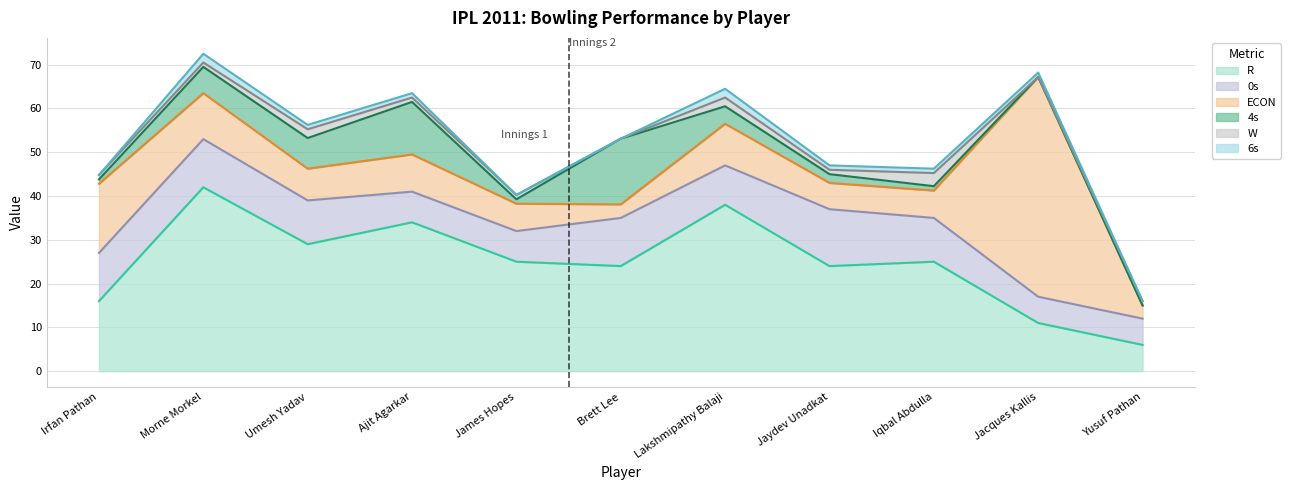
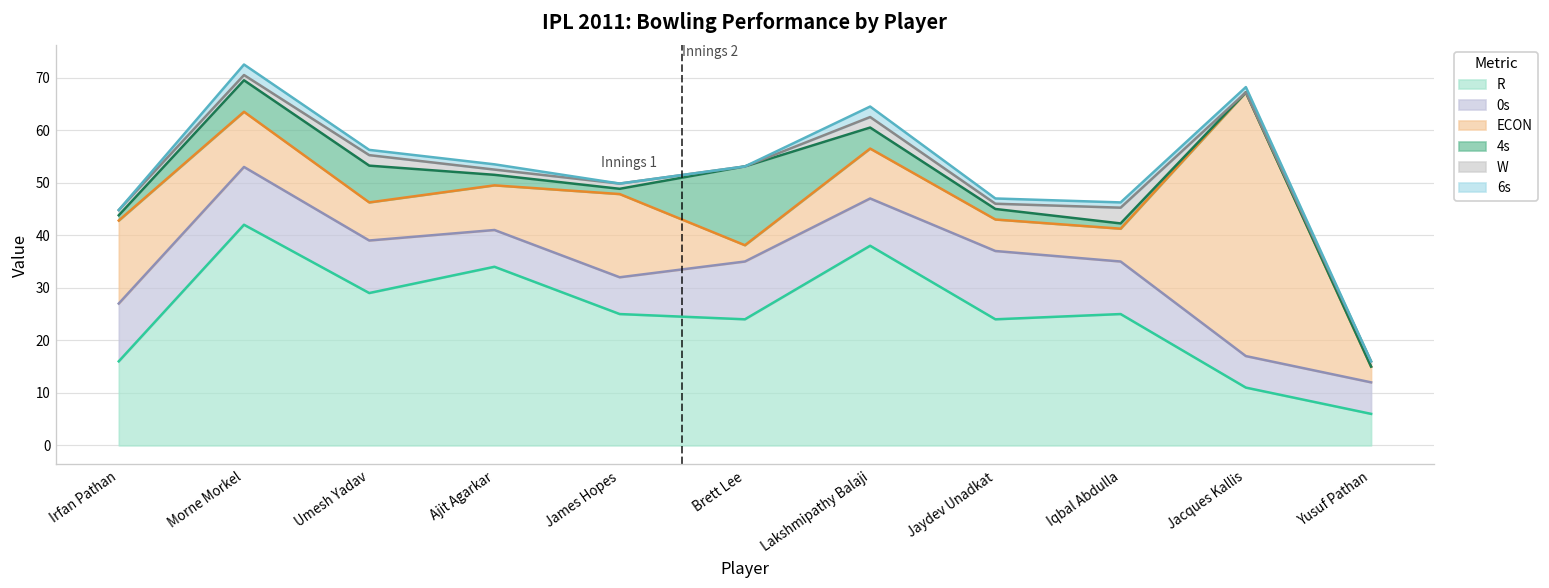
  {
    "ECON": {
      "Irfan Pathan": 16,
      "Morne Morkel": 11,
      "Umesh Yadav": 7,
      "Ajit Agarkar": 9,
-     "James Hopes": 6,
+     "James Hopes": 16,
      "Brett Lee": 3,
      "Lakshmipathy Balaji": 10,
      "Jaydev Unadkat": 6,
      "Iqbal Abdulla": 6
    },
    "4s": {
      "Irfan Pathan": 1,
      "Morne Morkel": 6,
      "Umesh Yadav": 7,
-     "Ajit Agarkar": 12,
+     "Ajit Agarkar": 2,
      "Lakshmipathy Balaji": 4,
      "Jaydev Unadkat": 2,
      "Iqbal Abdulla": 1
    }
  }
